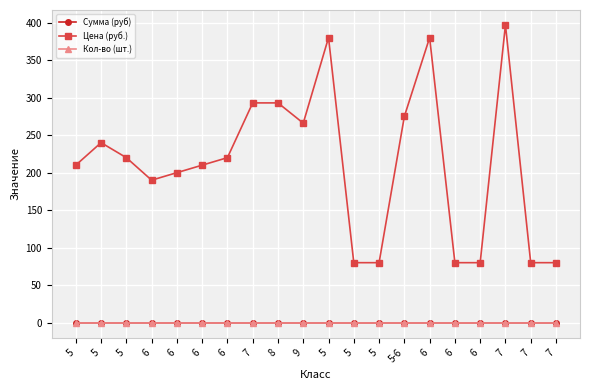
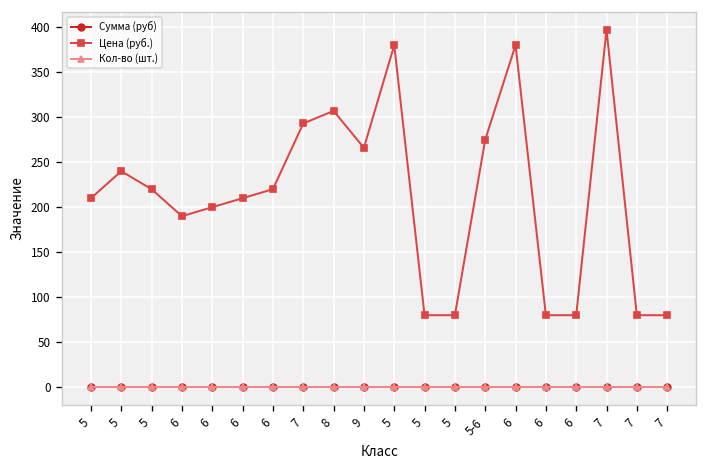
  {
    "Кол-во (шт.)": {
      "8": 0,
      "9": 0,
      "5-6": 0
    },
    "Цена (руб.)": {
-     "8": 290,
+     "8": 310,
      "9": 270,
      "5-6": 280
    }
  }
